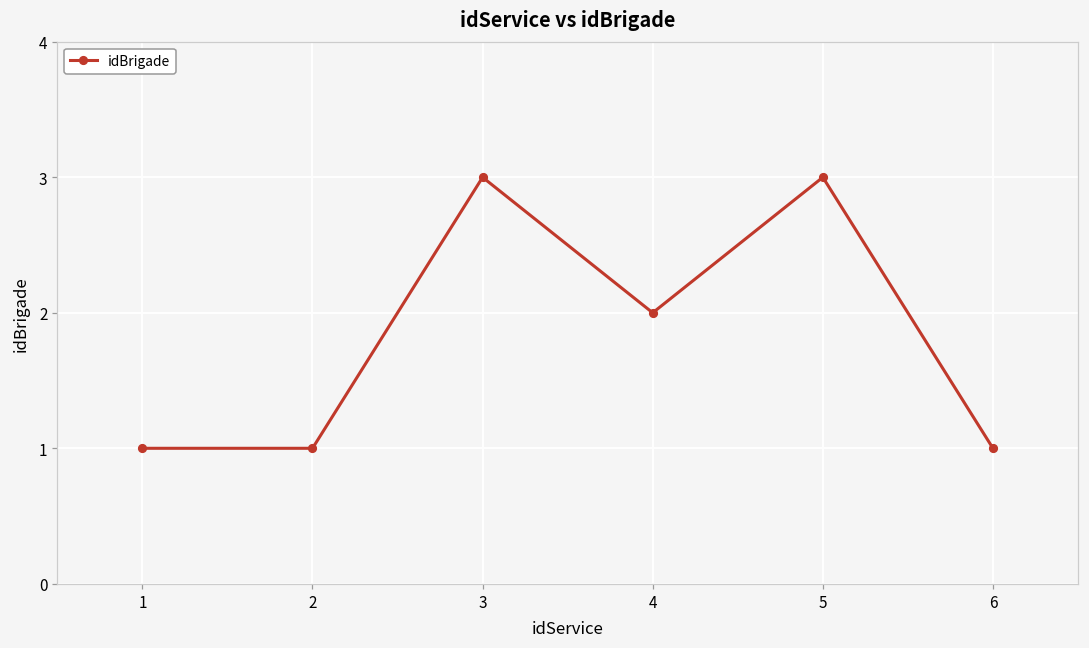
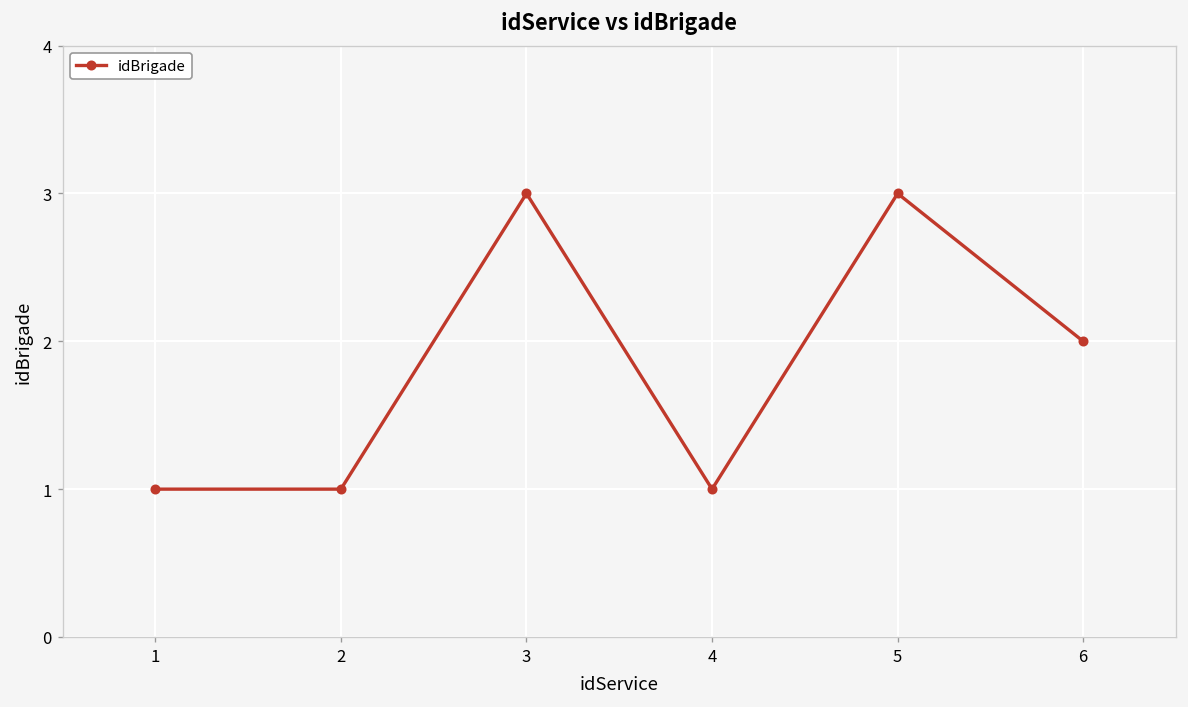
  {
    "1": 1,
    "2": 1,
    "3": 3,
-   "4": 2,
+   "4": 1,
    "5": 3,
-   "6": 1
+   "6": 2
  }
